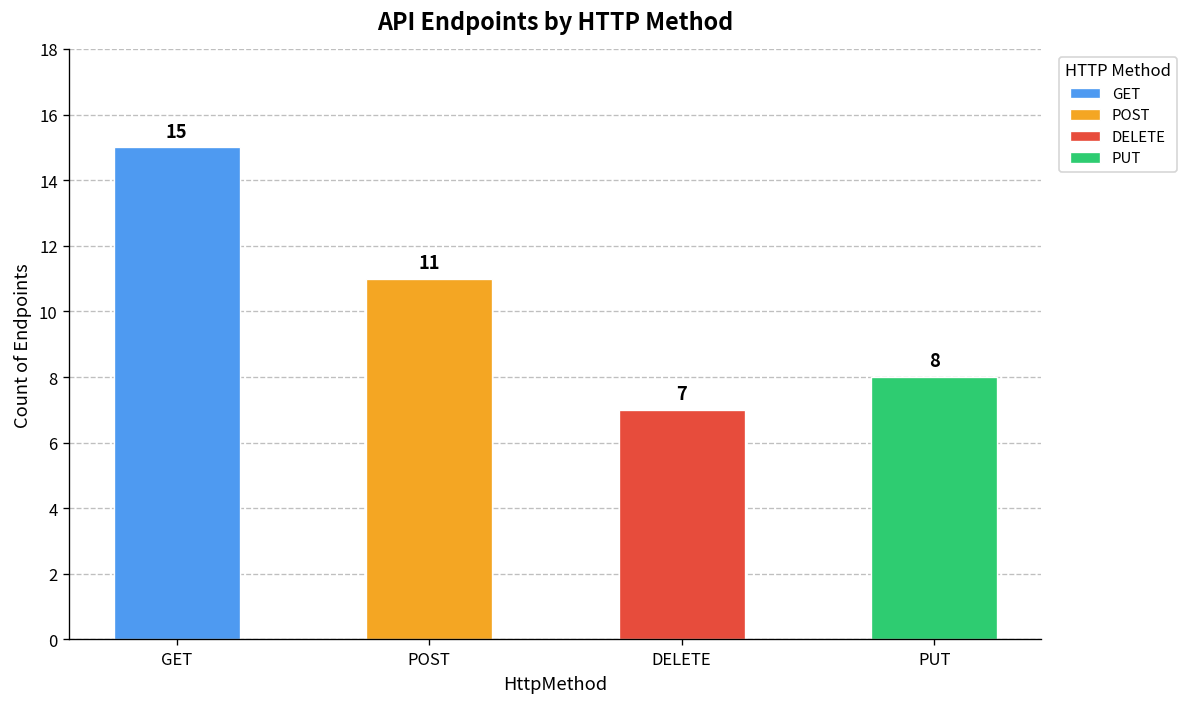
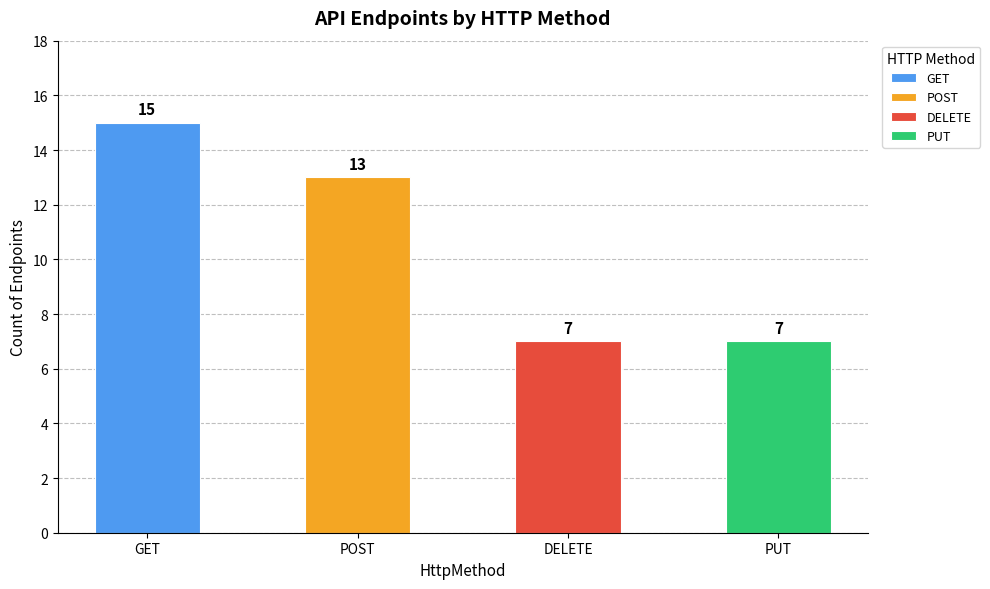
  {
    "POST": {
-     "POST": 11
+     "POST": 13
    },
    "DELETE": {
      "DELETE": 7
    },
    "PUT": {
-     "PUT": 8
+     "PUT": 7
    }
  }
